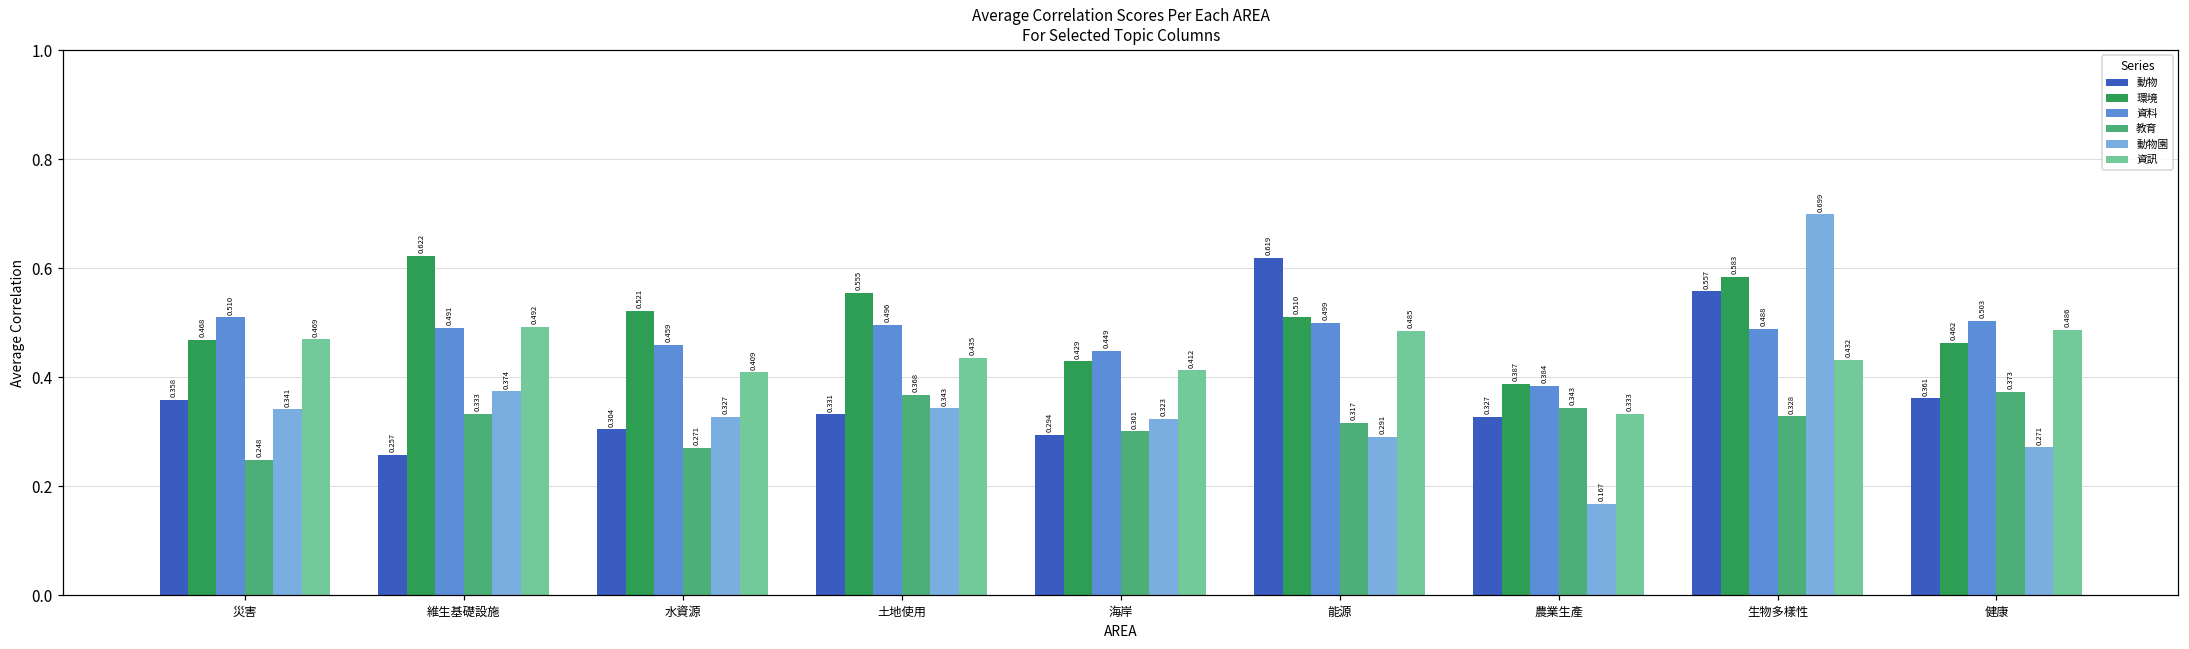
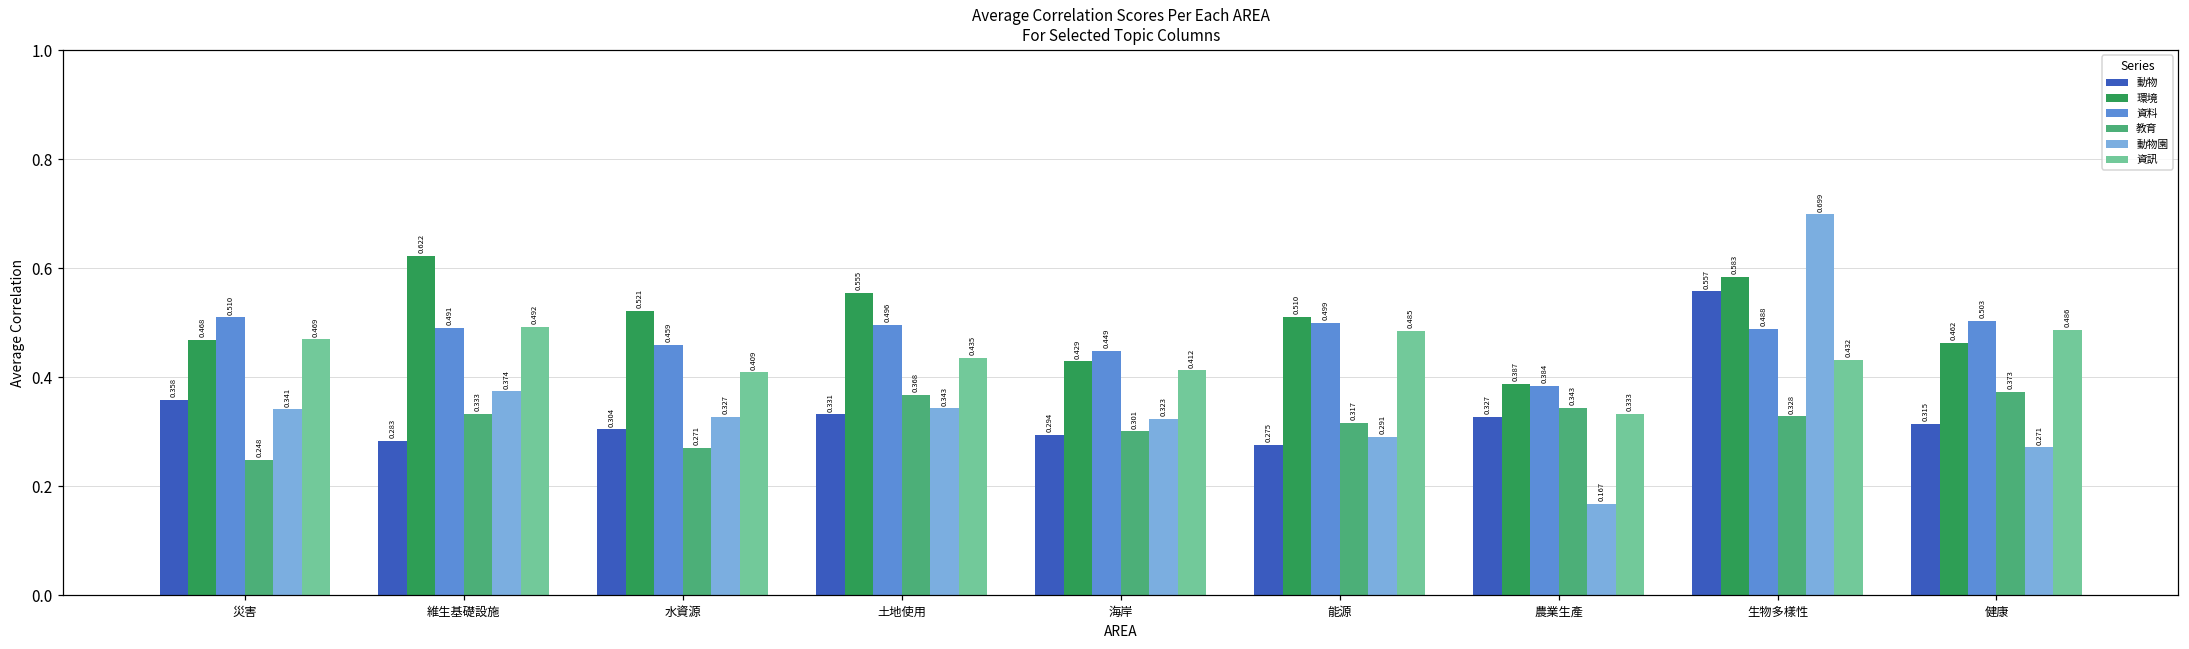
  {
    "動物": {
      "災害": 0.358,
-     "維生基礎設施": 0.257,
+     "維生基礎設施": 0.283,
      "水資源": 0.304,
      "土地使用": 0.331,
      "海岸": 0.294,
-     "能源": 0.619,
+     "能源": 0.275,
      "農業生產": 0.327,
      "生物多樣性": 0.557,
-     "健康": 0.361
+     "健康": 0.315
    }
  }
